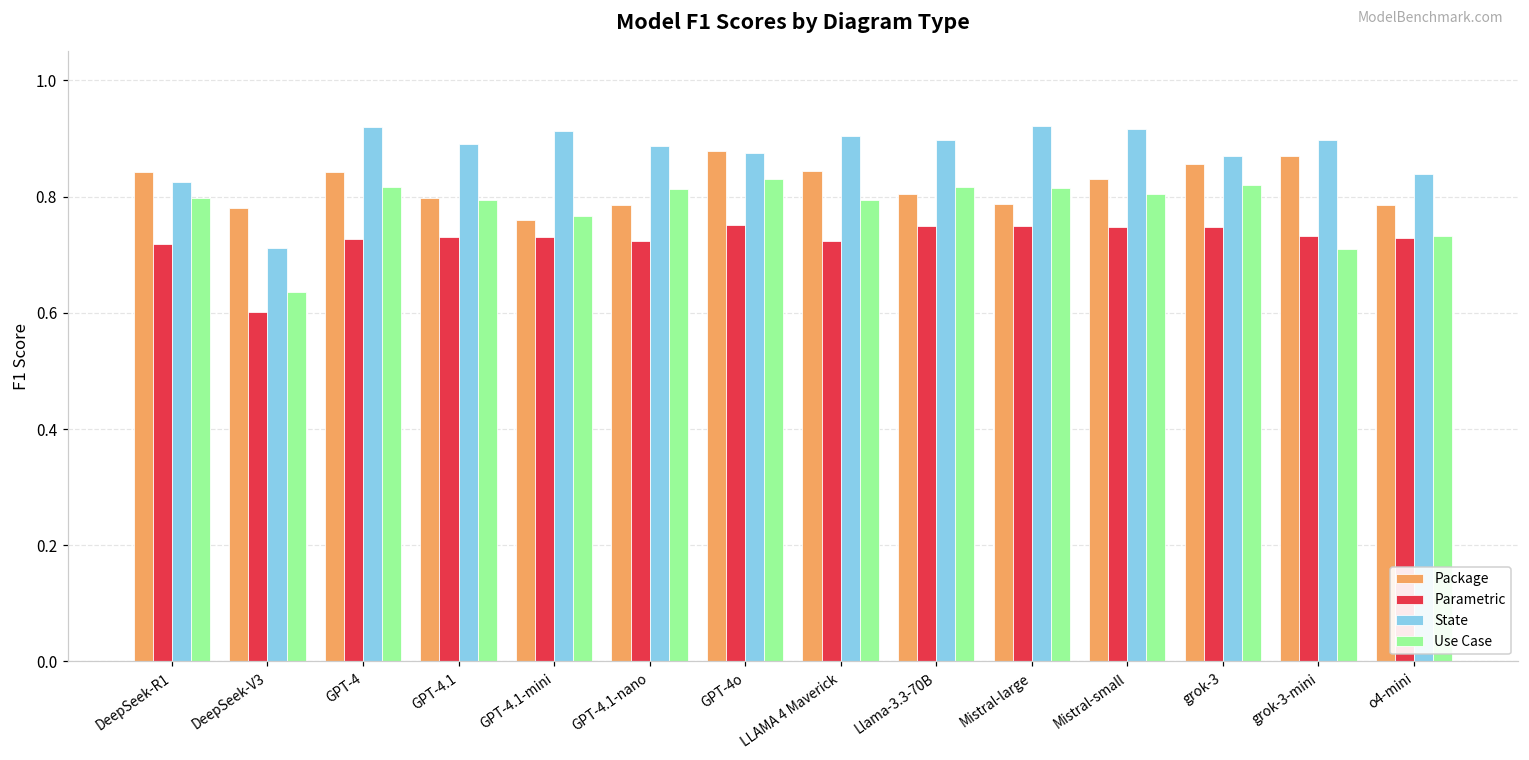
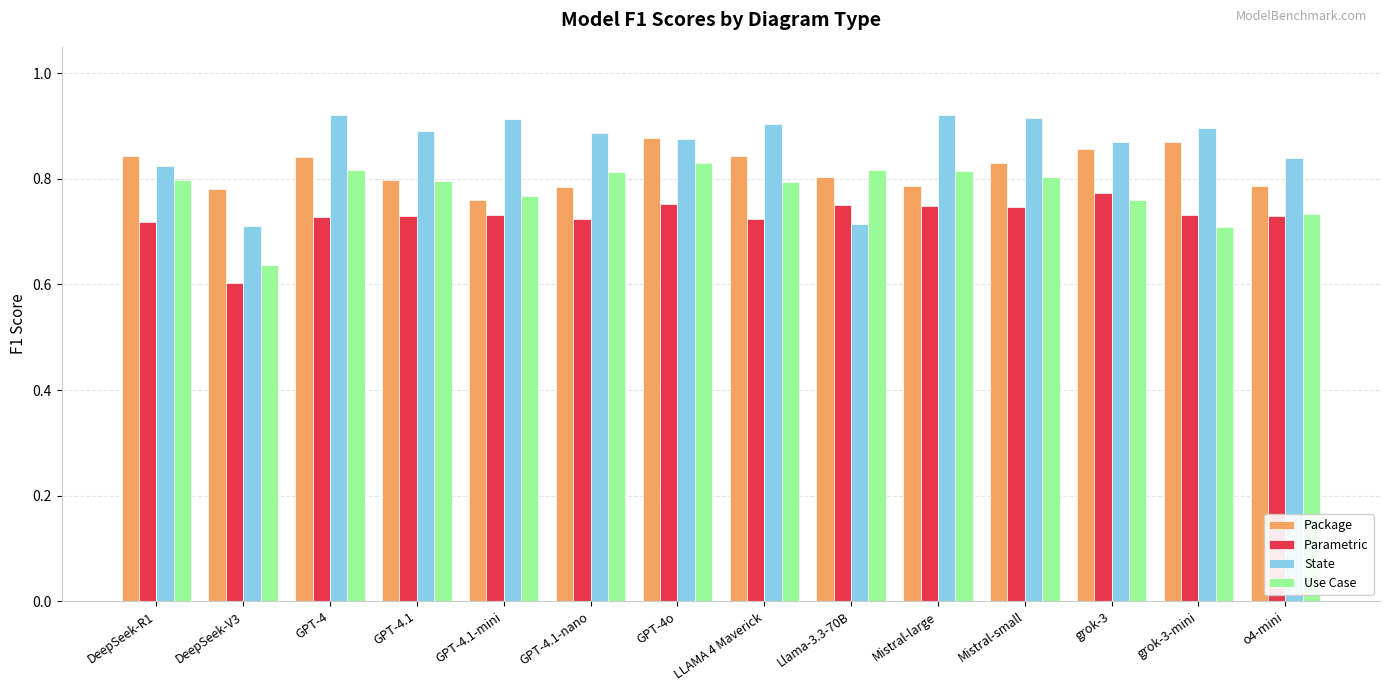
  {
    "Package": {
      "DeepSeek-R1": 0.84,
      "DeepSeek-V3": 0.78,
      "GPT-4": 0.84,
      "GPT-4.1": 0.80,
      "GPT-4.1-mini": 0.76,
      "GPT-4.1-nano": 0.79,
      "GPT-4o": 0.88,
      "LLAMA 4 Maverick": 0.84,
      "Llama-3.3-70B": 0.80,
      "Mistral-large": 0.79,
      "Mistral-small": 0.83,
      "grok-3": 0.86,
      "grok-3-mini": 0.87,
      "o4-mini": 0.79
    },
    "Parametric": {
      "DeepSeek-R1": 0.72,
      "DeepSeek-V3": 0.60,
      "GPT-4": 0.73,
      "GPT-4.1": 0.73,
      "GPT-4.1-mini": 0.73,
      "GPT-4.1-nano": 0.72,
      "GPT-4o": 0.75,
      "LLAMA 4 Maverick": 0.72,
      "Llama-3.3-70B": 0.75,
      "Mistral-large": 0.75,
      "Mistral-small": 0.75,
-     "grok-3": 0.75,
+     "grok-3": 0.77,
      "grok-3-mini": 0.73,
      "o4-mini": 0.73
    },
    "State": {
      "DeepSeek-R1": 0.83,
      "DeepSeek-V3": 0.71,
      "GPT-4": 0.92,
      "GPT-4.1": 0.89,
      "GPT-4.1-mini": 0.91,
      "GPT-4.1-nano": 0.89,
      "GPT-4o": 0.88,
      "LLAMA 4 Maverick": 0.90,
-     "Llama-3.3-70B": 0.90,
+     "Llama-3.3-70B": 0.72,
      "Mistral-large": 0.92,
      "Mistral-small": 0.92,
      "grok-3": 0.87,
      "grok-3-mini": 0.90,
      "o4-mini": 0.84
    },
    "Use Case": {
      "DeepSeek-R1": 0.80,
      "DeepSeek-V3": 0.64,
      "GPT-4": 0.82,
      "GPT-4.1": 0.80,
      "GPT-4.1-mini": 0.77,
      "GPT-4.1-nano": 0.81,
      "GPT-4o": 0.83,
      "LLAMA 4 Maverick": 0.79,
      "Llama-3.3-70B": 0.82,
      "Mistral-large": 0.81,
      "Mistral-small": 0.80,
-     "grok-3": 0.82,
+     "grok-3": 0.76,
      "grok-3-mini": 0.71,
      "o4-mini": 0.73
    }
  }
